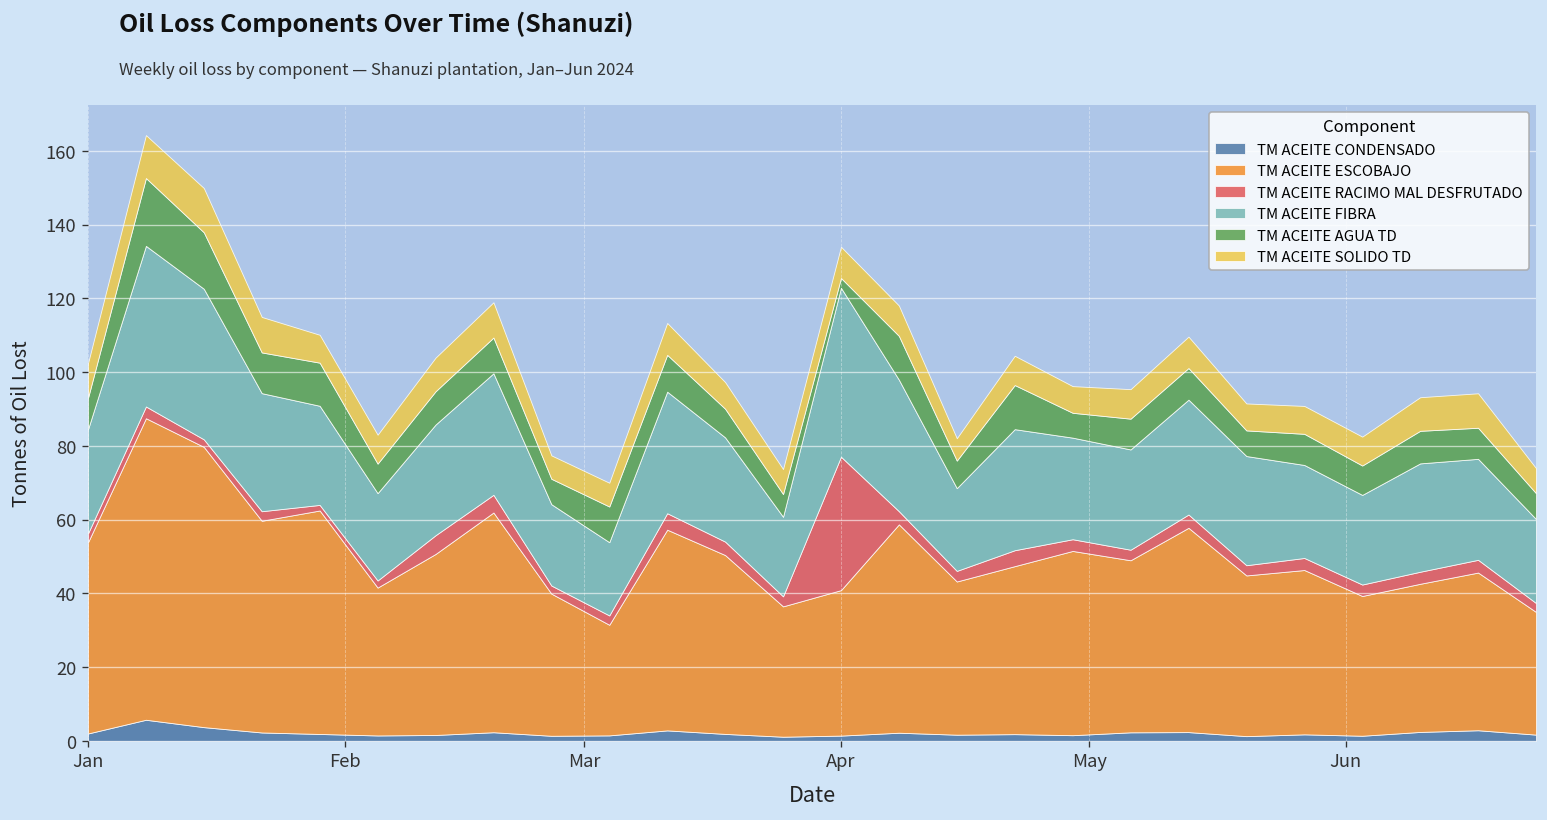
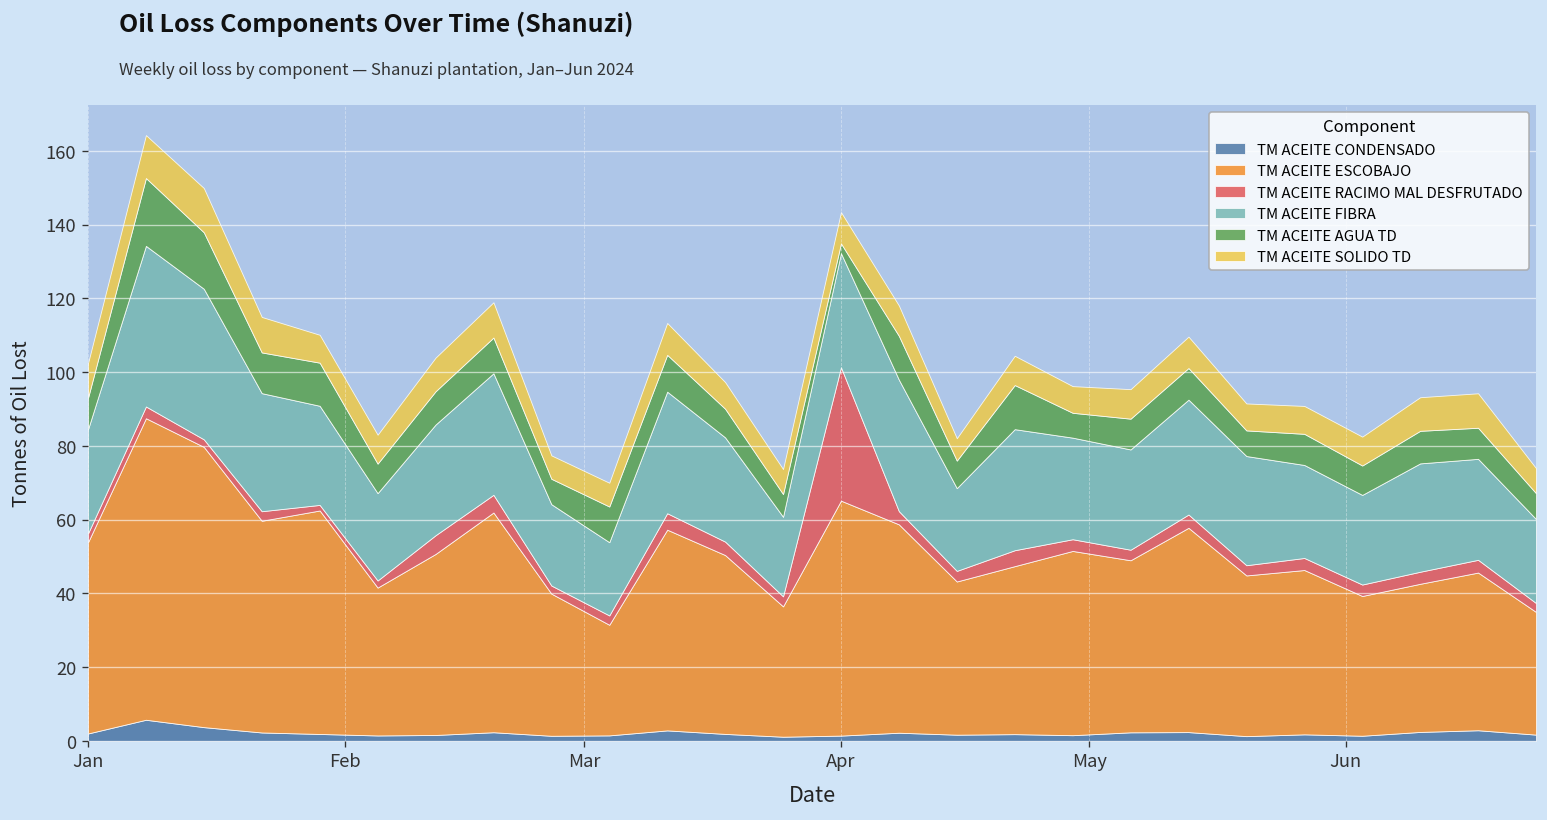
  {
    "TM ACEITE CONDENSADO": {
      "Jan": 2,
      "Apr": 1
    },
    "TM ACEITE ESCOBAJO": {
      "Jan": 52,
-     "Apr": 39
+     "Apr": 64
    },
    "TM ACEITE RACIMO MAL DESFRUTADO": {
      "Jan": 2,
      "Apr": 36
    },
    "TM ACEITE FIBRA": {
      "Jan": 28,
-     "Apr": 46
+     "Apr": 31
    },
    "TM ACEITE AGUA TD": {
      "Jan": 9,
      "Apr": 3
    },
    "TM ACEITE SOLIDO TD": {
      "Jan": 9,
      "Apr": 8
    }
  }
